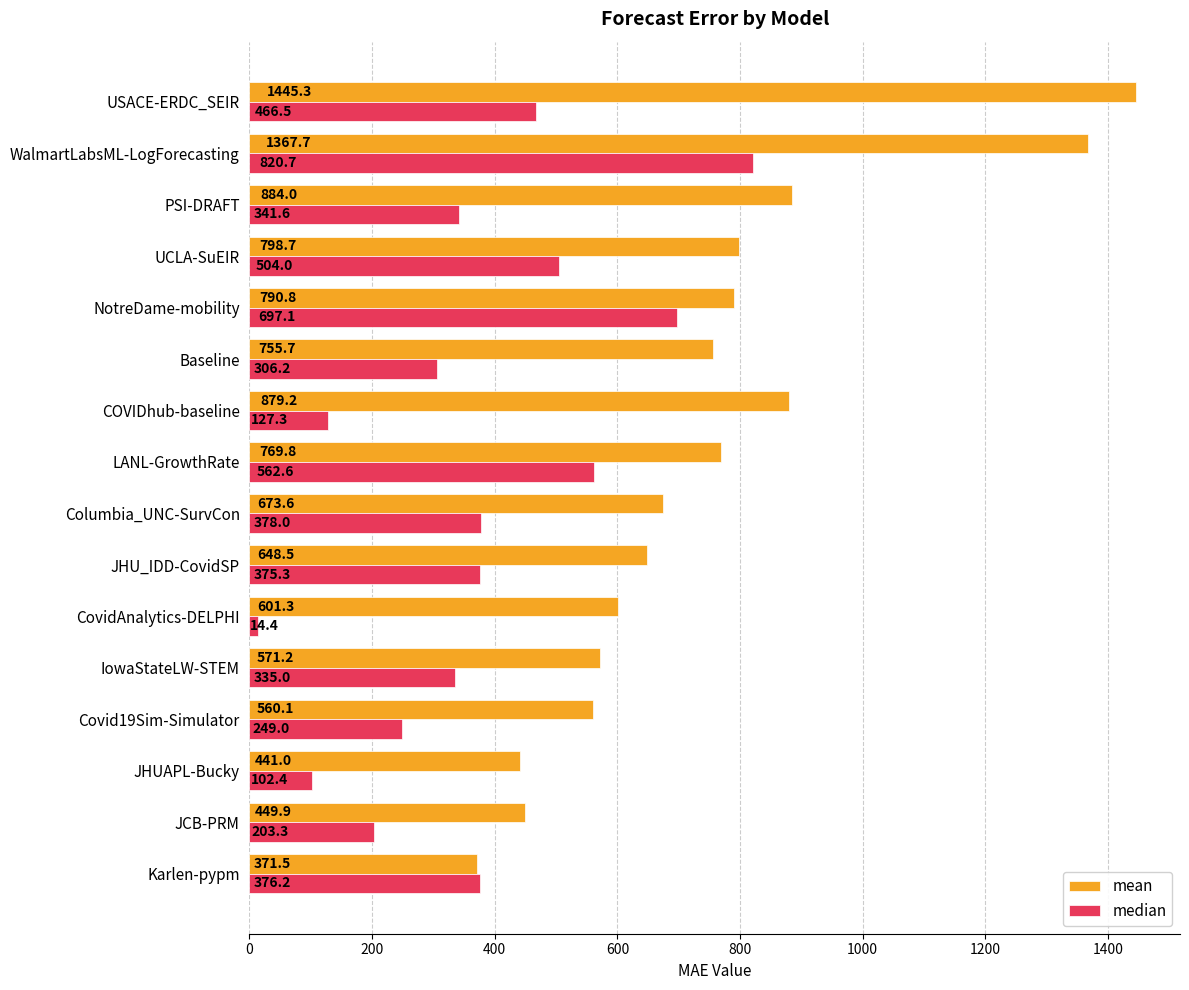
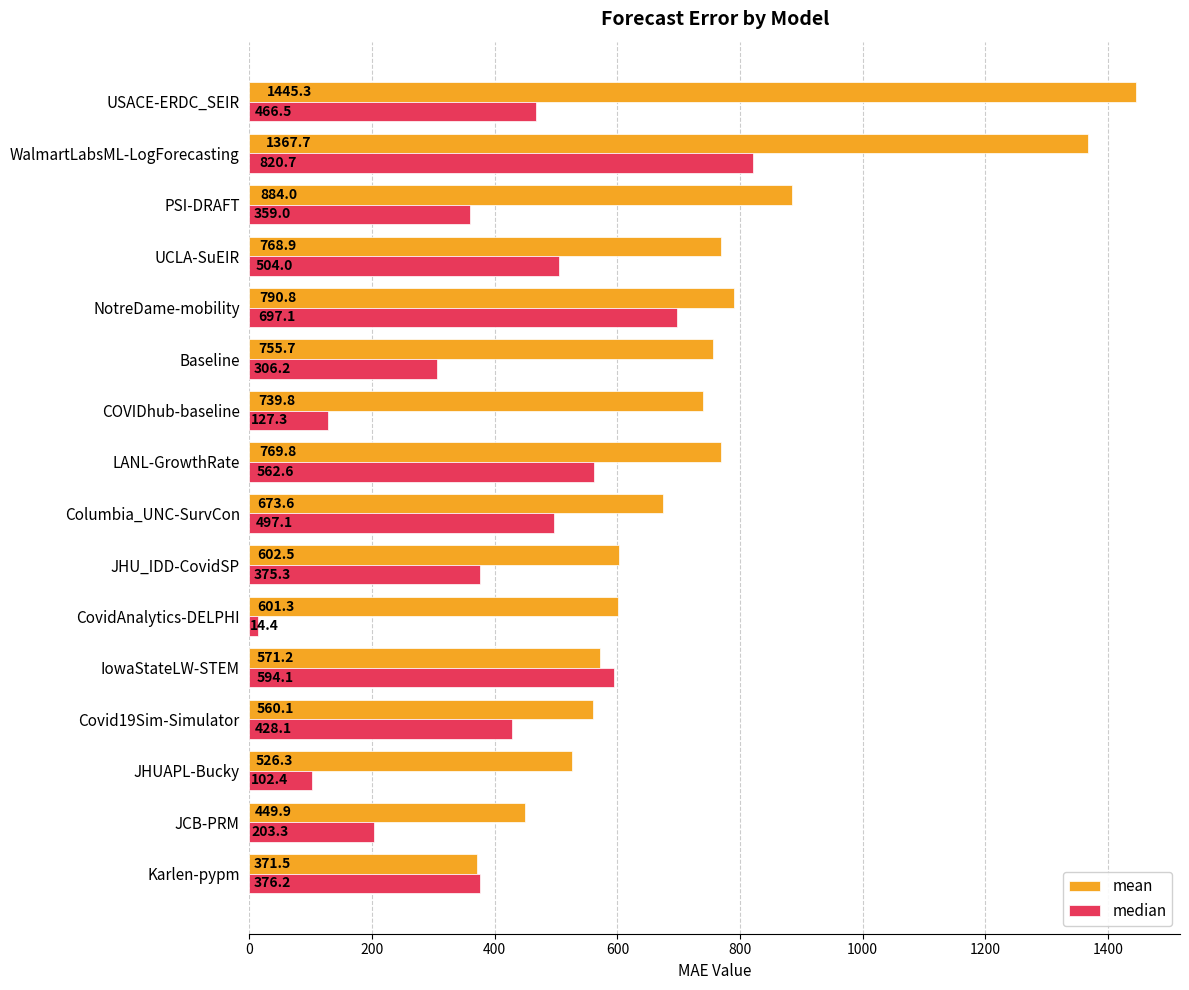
  {
    "mean": {
      "USACE-ERDC_SEIR": 1445.3,
      "WalmartLabsML-LogForecasting": 1367.7,
      "PSI-DRAFT": 884.0,
-     "UCLA-SuEIR": 798.7,
+     "UCLA-SuEIR": 768.9,
      "NotreDame-mobility": 790.8,
      "Baseline": 755.7,
-     "COVIDhub-baseline": 879.2,
+     "COVIDhub-baseline": 739.8,
      "LANL-GrowthRate": 769.8,
      "Columbia_UNC-SurvCon": 673.6,
-     "JHU_IDD-CovidSP": 648.5,
+     "JHU_IDD-CovidSP": 602.5,
      "CovidAnalytics-DELPHI": 601.3,
      "IowaStateLW-STEM": 571.2,
      "Covid19Sim-Simulator": 560.1,
-     "JHUAPL-Bucky": 441.0,
+     "JHUAPL-Bucky": 526.3,
      "JCB-PRM": 449.9,
      "Karlen-pypm": 371.5
    },
    "median": {
      "USACE-ERDC_SEIR": 466.5,
      "WalmartLabsML-LogForecasting": 820.7,
-     "PSI-DRAFT": 341.6,
+     "PSI-DRAFT": 359.0,
      "UCLA-SuEIR": 504.0,
      "NotreDame-mobility": 697.1,
      "Baseline": 306.2,
      "COVIDhub-baseline": 127.3,
      "LANL-GrowthRate": 562.6,
-     "Columbia_UNC-SurvCon": 378.0,
+     "Columbia_UNC-SurvCon": 497.1,
      "JHU_IDD-CovidSP": 375.3,
      "CovidAnalytics-DELPHI": 14.4,
-     "IowaStateLW-STEM": 335.0,
-     "Covid19Sim-Simulator": 249.0,
+     "IowaStateLW-STEM": 594.1,
+     "Covid19Sim-Simulator": 428.1,
      "JHUAPL-Bucky": 102.4,
      "JCB-PRM": 203.3,
      "Karlen-pypm": 376.2
    }
  }
